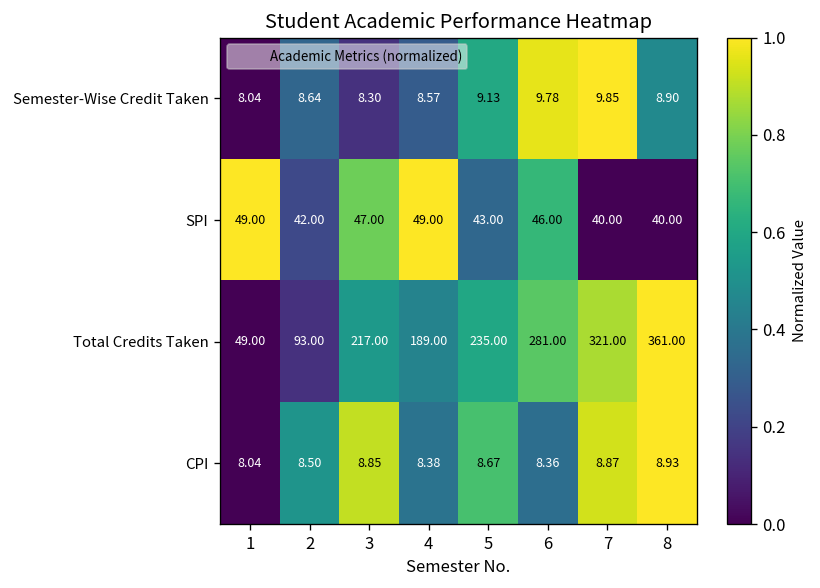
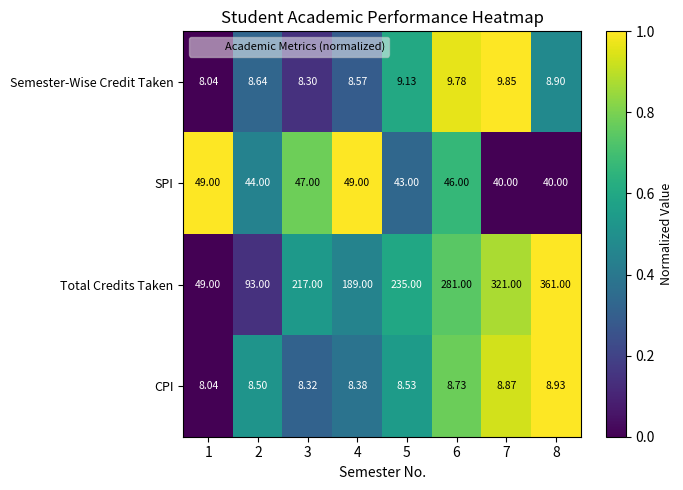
  {
    "Semester-Wise Credit Taken": {
      "1": 8.04,
      "2": 8.64,
      "3": 8.30,
      "4": 8.57,
      "5": 9.13,
      "6": 9.78,
      "7": 9.85,
      "8": 8.90
    },
    "SPI": {
      "1": 49.00,
-     "2": 42.00,
+     "2": 44.00,
      "3": 47.00,
      "4": 49.00,
      "5": 43.00,
      "6": 46.00,
      "7": 40.00,
      "8": 40.00
    },
    "Total Credits Taken": {
      "1": 49.00,
      "2": 93.00,
      "3": 217.00,
      "4": 189.00,
      "5": 235.00,
      "6": 281.00,
      "7": 321.00,
      "8": 361.00
    },
    "CPI": {
      "1": 8.04,
      "2": 8.50,
-     "3": 8.85,
+     "3": 8.32,
      "4": 8.38,
-     "5": 8.67,
-     "6": 8.36,
+     "5": 8.53,
+     "6": 8.73,
      "7": 8.87,
      "8": 8.93
    }
  }
